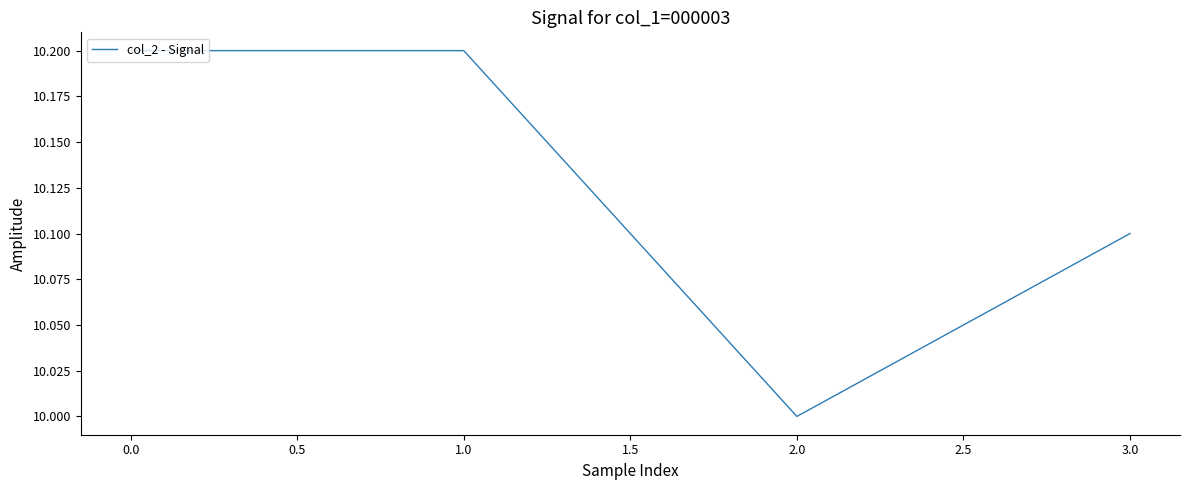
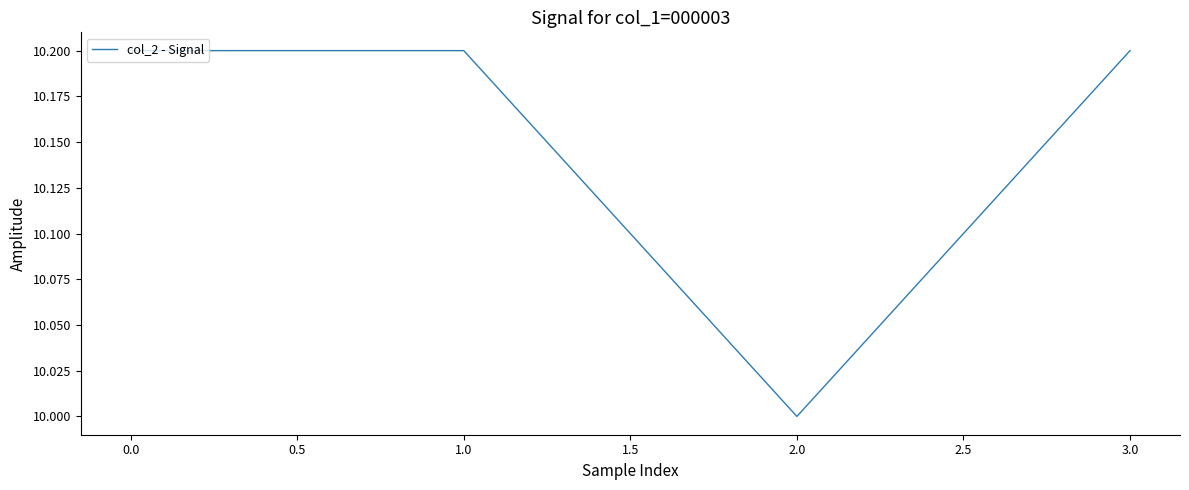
  {
    "1.0": 10.2,
    "2.0": 10.0,
-   "3.0": 10.1
+   "3.0": 10.2
  }
